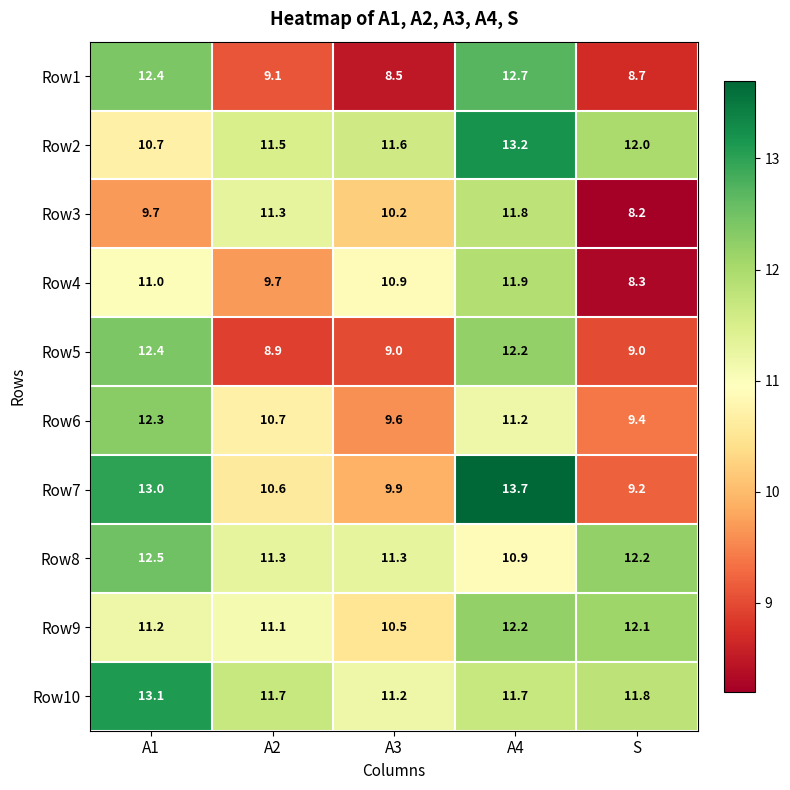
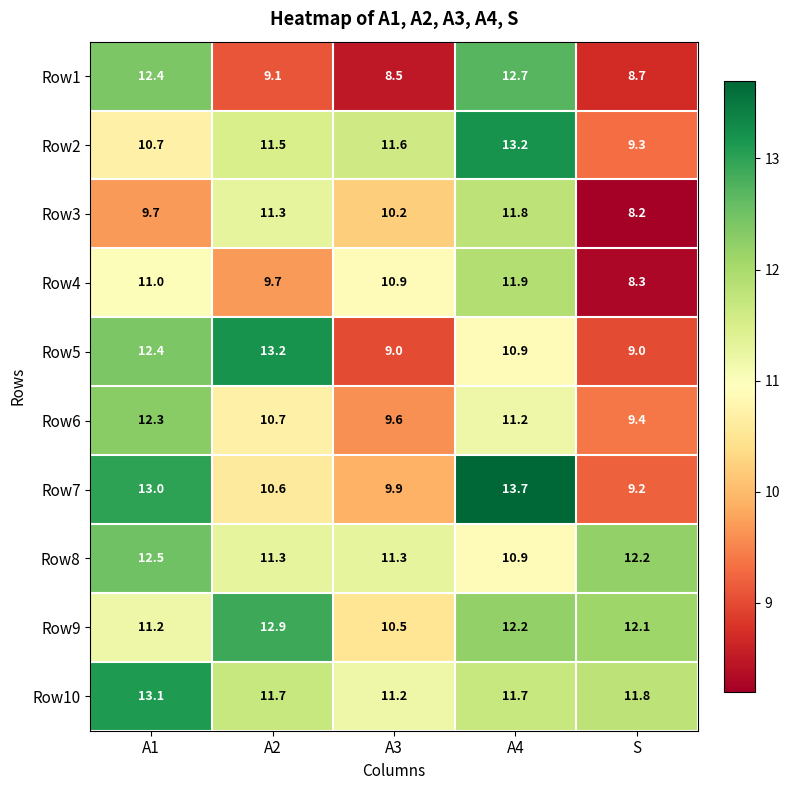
  {
    "Row1": {
      "A1": 12.4,
      "A2": 9.1,
      "A3": 8.5,
      "A4": 12.7,
      "S": 8.7
    },
    "Row2": {
      "A1": 10.7,
      "A2": 11.5,
      "A3": 11.6,
      "A4": 13.2,
-     "S": 12.0
+     "S": 9.3
    },
    "Row3": {
      "A1": 9.7,
      "A2": 11.3,
      "A3": 10.2,
      "A4": 11.8,
      "S": 8.2
    },
    "Row4": {
      "A1": 11.0,
      "A2": 9.7,
      "A3": 10.9,
      "A4": 11.9,
      "S": 8.3
    },
    "Row5": {
      "A1": 12.4,
-     "A2": 8.9,
+     "A2": 13.2,
      "A3": 9.0,
-     "A4": 12.2,
+     "A4": 10.9,
      "S": 9.0
    },
    "Row6": {
      "A1": 12.3,
      "A2": 10.7,
      "A3": 9.6,
      "A4": 11.2,
      "S": 9.4
    },
    "Row7": {
      "A1": 13.0,
      "A2": 10.6,
      "A3": 9.9,
      "A4": 13.7,
      "S": 9.2
    },
    "Row8": {
      "A1": 12.5,
      "A2": 11.3,
      "A3": 11.3,
      "A4": 10.9,
      "S": 12.2
    },
    "Row9": {
      "A1": 11.2,
-     "A2": 11.1,
+     "A2": 12.9,
      "A3": 10.5,
      "A4": 12.2,
      "S": 12.1
    },
    "Row10": {
      "A1": 13.1,
      "A2": 11.7,
      "A3": 11.2,
      "A4": 11.7,
      "S": 11.8
    }
  }
